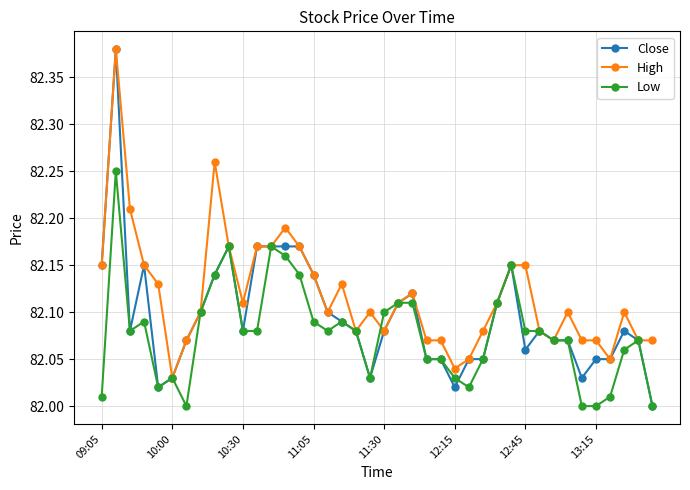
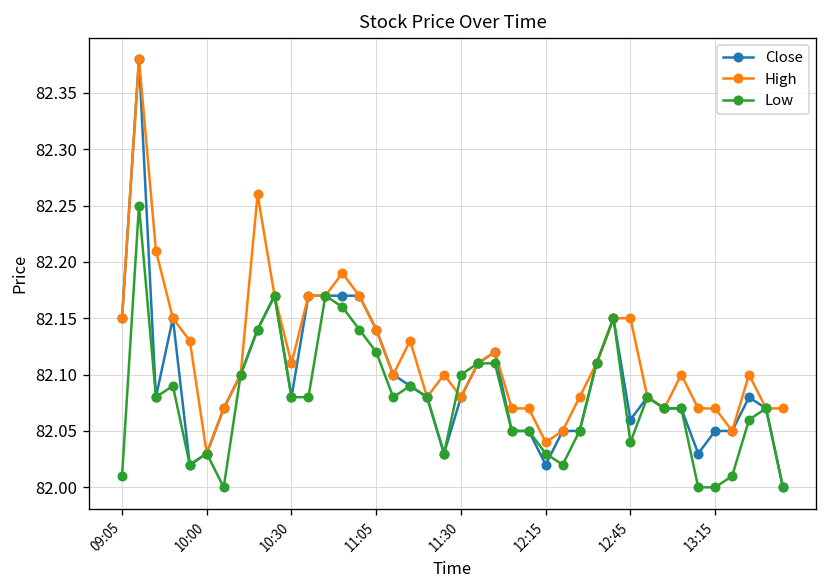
  {
    "Close": {
      "12:15": 82.02,
      "12:45": 82.06,
      "13:15": 82.05
    },
    "High": {
      "10:30": 82.11,
      "12:15": 82.04,
      "12:45": 82.15,
      "13:15": 82.07
    },
    "Low": {
      "09:05": 82.01,
-     "11:05": 82.09,
+     "11:05": 82.12,
      "11:30": 82.10,
      "12:15": 82.03,
-     "12:45": 82.08,
+     "12:45": 82.04,
      "13:15": 82.00
    }
  }
